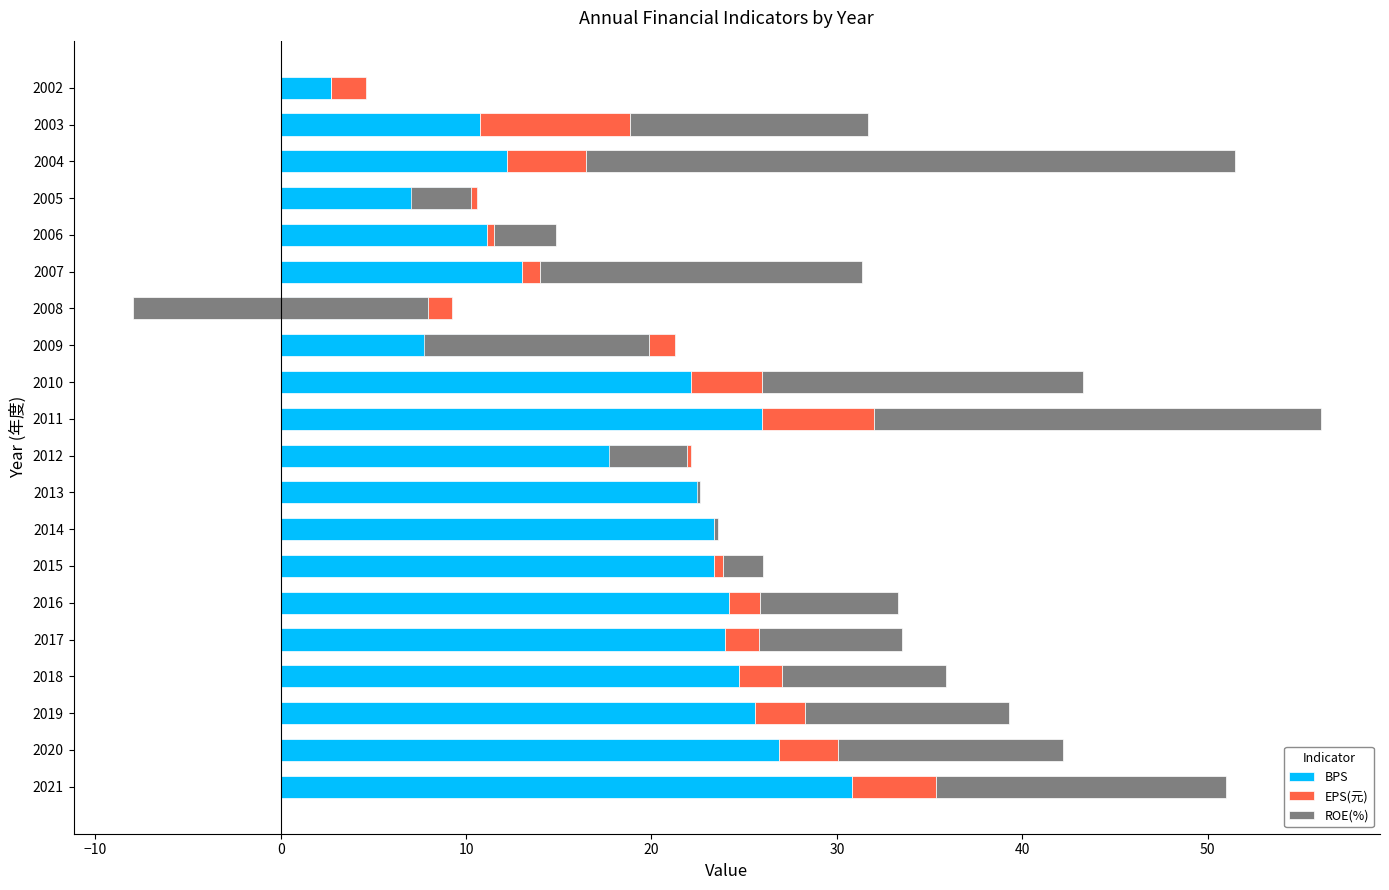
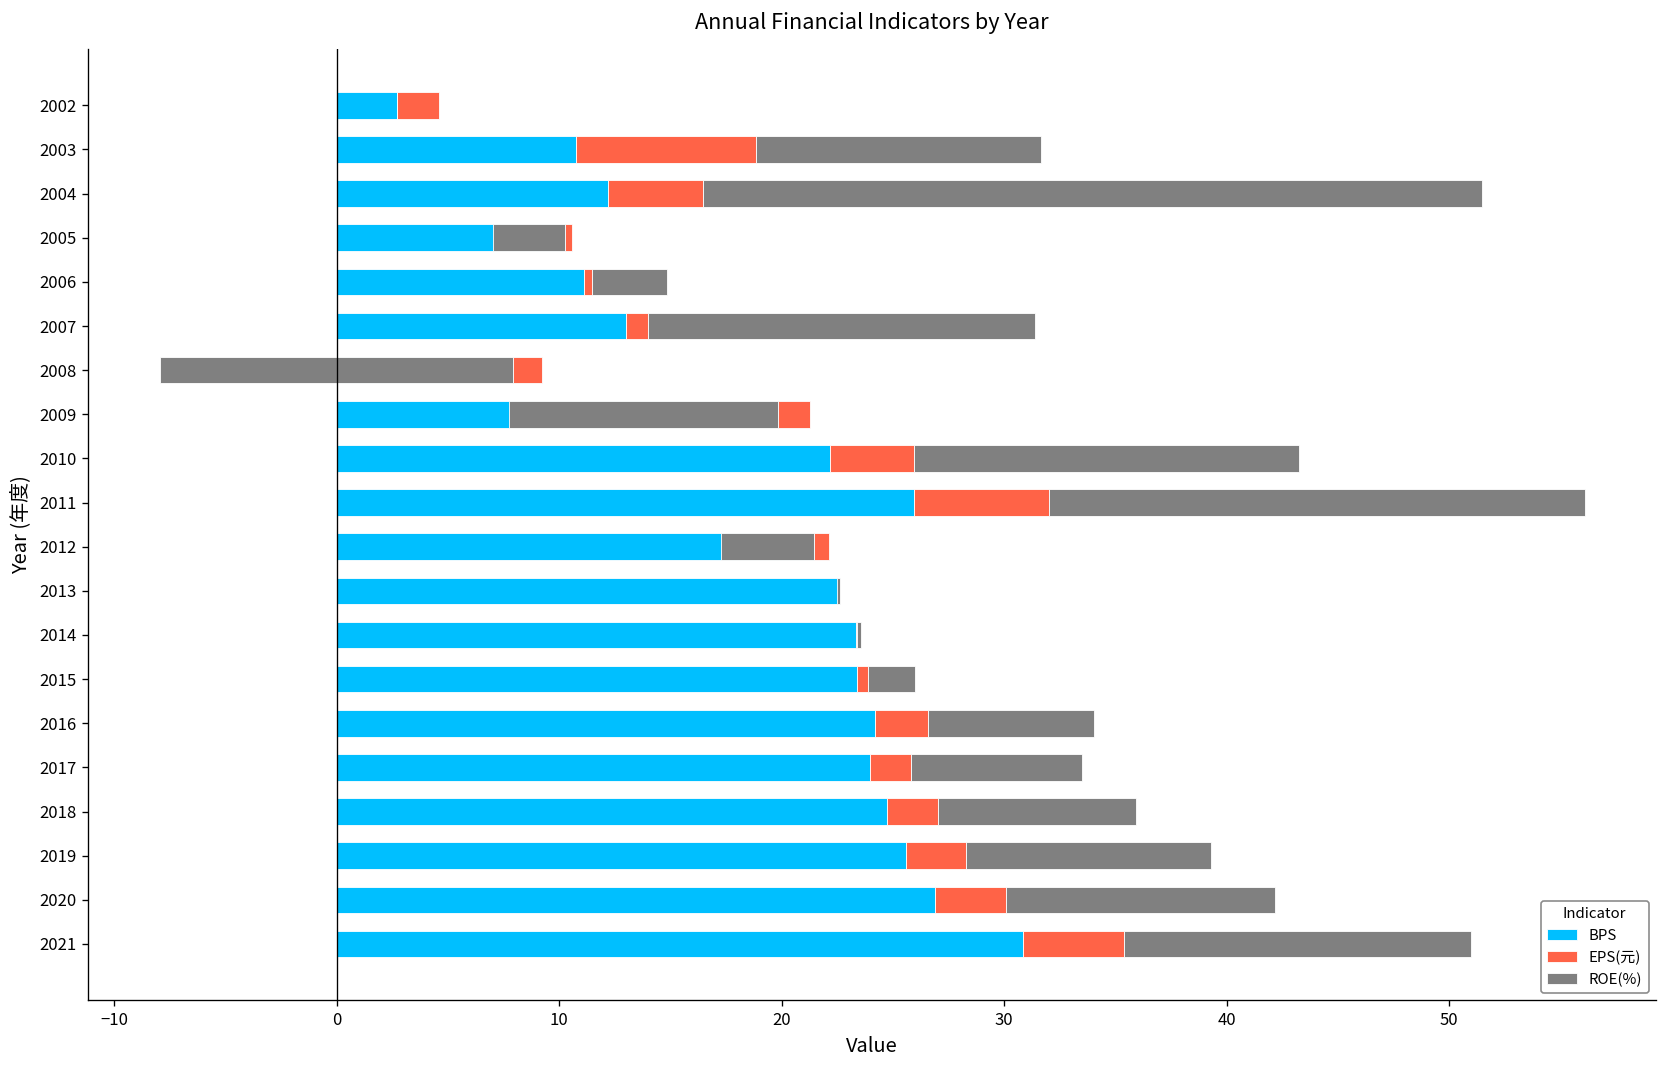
  {
    "BPS": {
      "2002": 4.6,
      "2003": 10.8,
      "2004": 12.2,
      "2005": 10.6,
      "2006": 11.1,
      "2007": 13.0,
      "2008": 9.2,
      "2009": 21.3,
      "2010": 22.2,
      "2011": 25.9,
      "2012": 22.1,
      "2013": 22.6,
      "2014": 23.4,
      "2015": 23.4,
      "2016": 24.2,
      "2017": 24.0,
      "2018": 24.7,
      "2019": 25.6,
      "2020": 26.9,
      "2021": 30.8
    },
    "EPS(元)": {
      "2003": 8.1,
      "2004": 4.3,
      "2006": 0.4,
      "2007": 1.0,
      "2010": 3.8,
      "2011": 6.1,
-     "2012": -0.2,
+     "2012": -0.7,
      "2015": 0.5,
-     "2016": 1.7,
+     "2016": 2.4,
      "2017": 1.8,
      "2018": 2.3,
      "2019": 2.7,
      "2020": 3.2,
      "2021": 4.5
    },
    "ROE(%)": {
      "2003": 12.8,
      "2004": 35.0,
      "2006": 3.4,
      "2007": 17.4,
      "2008": -15.9,
      "2010": 17.3,
      "2011": 24.1,
      "2014": 0.2,
      "2015": 2.1,
      "2016": 7.4,
      "2017": 7.7,
      "2018": 8.9,
      "2019": 11.0,
      "2020": 12.1,
      "2021": 15.6
    }
  }
